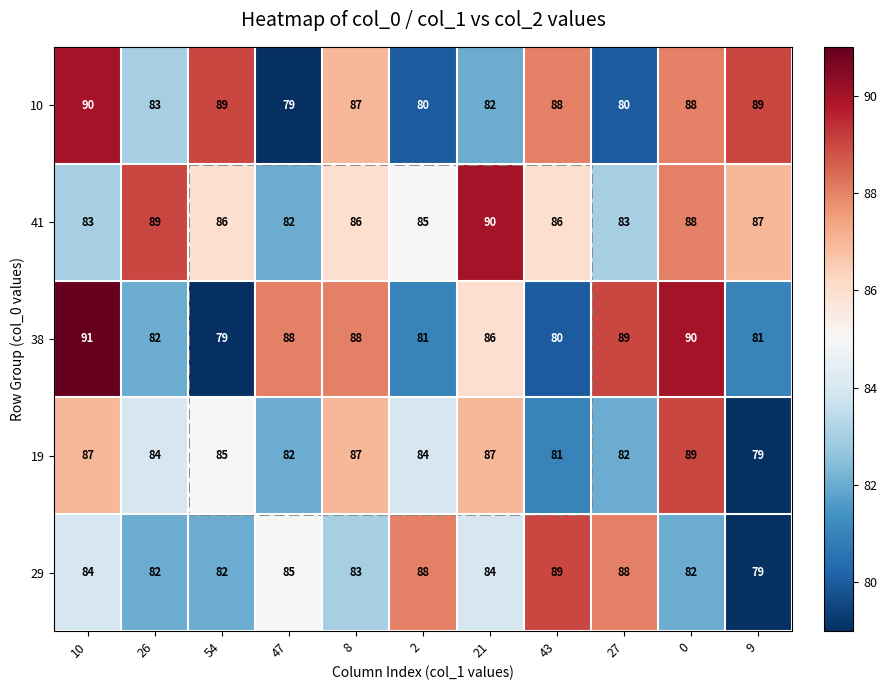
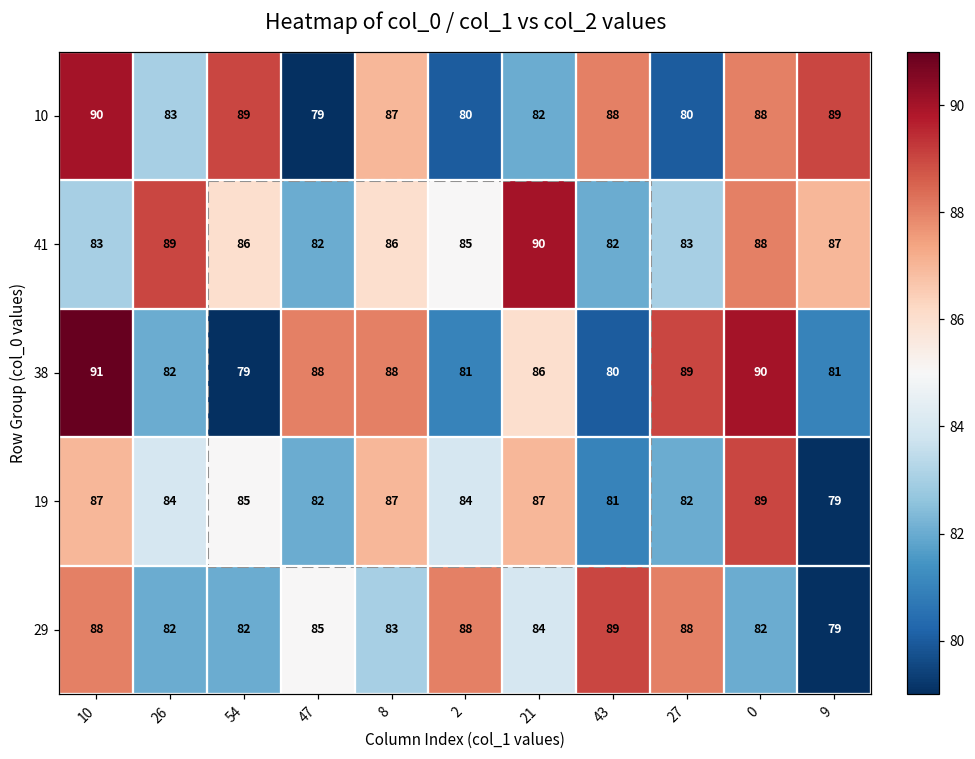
  {
    "10": {
      "10": 90,
      "26": 83,
      "54": 89,
      "47": 79,
      "8": 87,
      "2": 80,
      "21": 82,
      "43": 88,
      "27": 80,
      "0": 88,
      "9": 89
    },
    "41": {
      "10": 83,
      "26": 89,
      "54": 86,
      "47": 82,
      "8": 86,
      "2": 85,
      "21": 90,
-     "43": 86,
+     "43": 82,
      "27": 83,
      "0": 88,
      "9": 87
    },
    "38": {
      "10": 91,
      "26": 82,
      "54": 79,
      "47": 88,
      "8": 88,
      "2": 81,
      "21": 86,
      "43": 80,
      "27": 89,
      "0": 90,
      "9": 81
    },
    "19": {
      "10": 87,
      "26": 84,
      "54": 85,
      "47": 82,
      "8": 87,
      "2": 84,
      "21": 87,
      "43": 81,
      "27": 82,
      "0": 89,
      "9": 79
    },
    "29": {
-     "10": 84,
+     "10": 88,
      "26": 82,
      "54": 82,
      "47": 85,
      "8": 83,
      "2": 88,
      "21": 84,
      "43": 89,
      "27": 88,
      "0": 82,
      "9": 79
    }
  }
